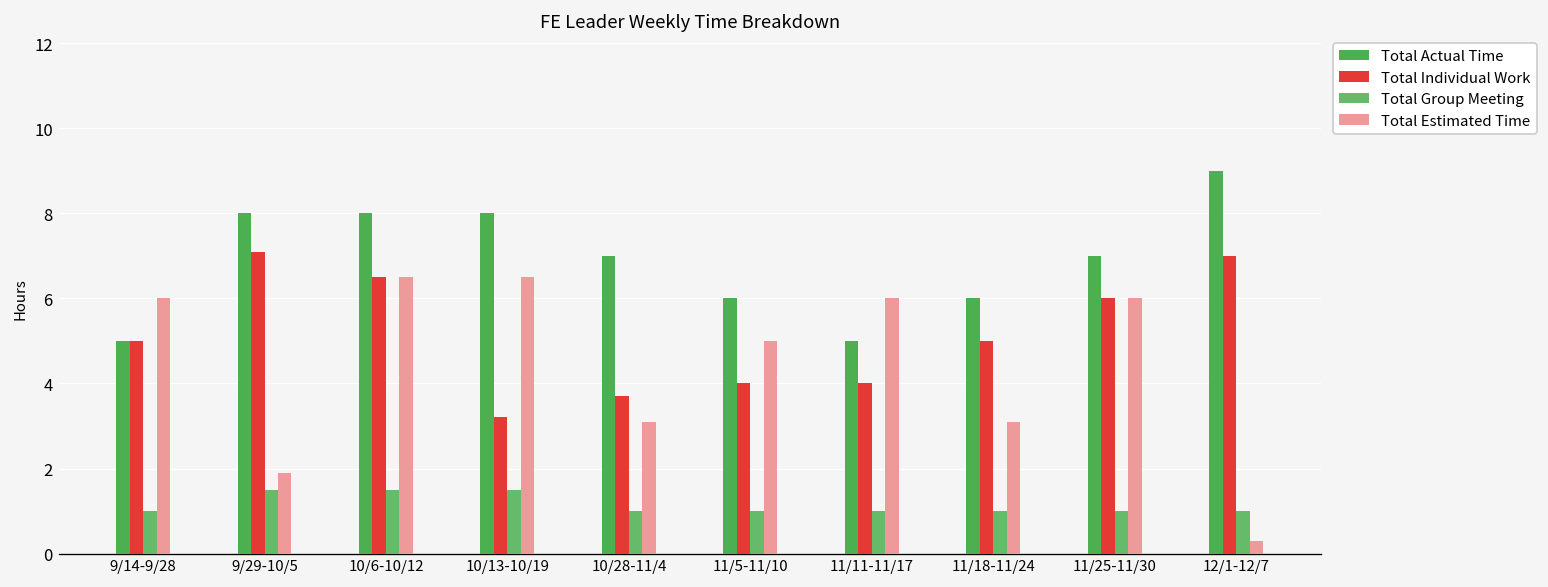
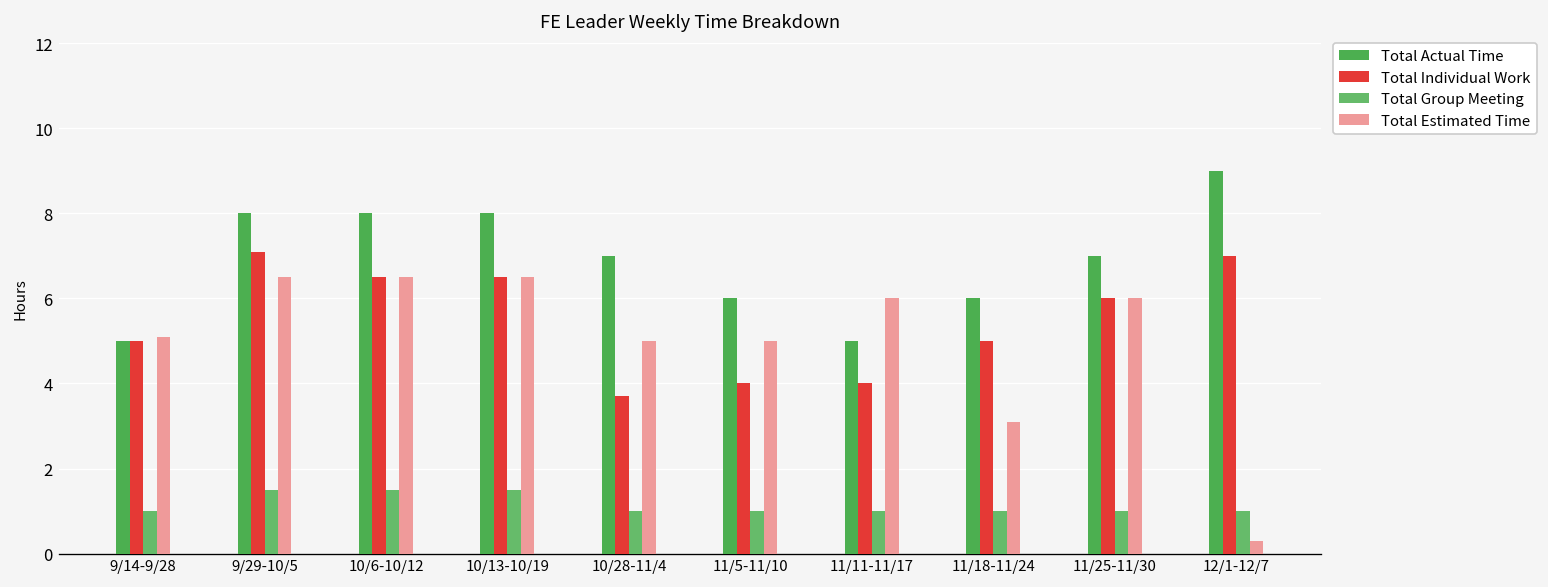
  {
    "Total Individual Work": {
      "9/14-9/28": 5.0,
      "9/29-10/5": 7.1,
      "10/6-10/12": 6.5,
-     "10/13-10/19": 3.2,
+     "10/13-10/19": 6.5,
      "10/28-11/4": 3.7,
      "11/5-11/10": 4.0,
      "11/11-11/17": 4.0,
      "11/18-11/24": 5.0,
      "11/25-11/30": 6.0,
      "12/1-12/7": 7.0
    },
    "Total Estimated Time": {
-     "9/14-9/28": 6.0,
-     "9/29-10/5": 1.9,
+     "9/14-9/28": 5.1,
+     "9/29-10/5": 6.5,
      "10/6-10/12": 6.5,
      "10/13-10/19": 6.5,
-     "10/28-11/4": 3.1,
+     "10/28-11/4": 5.0,
      "11/5-11/10": 5.0,
      "11/11-11/17": 6.0,
      "11/18-11/24": 3.1,
      "11/25-11/30": 6.0,
      "12/1-12/7": 0.3
    }
  }
